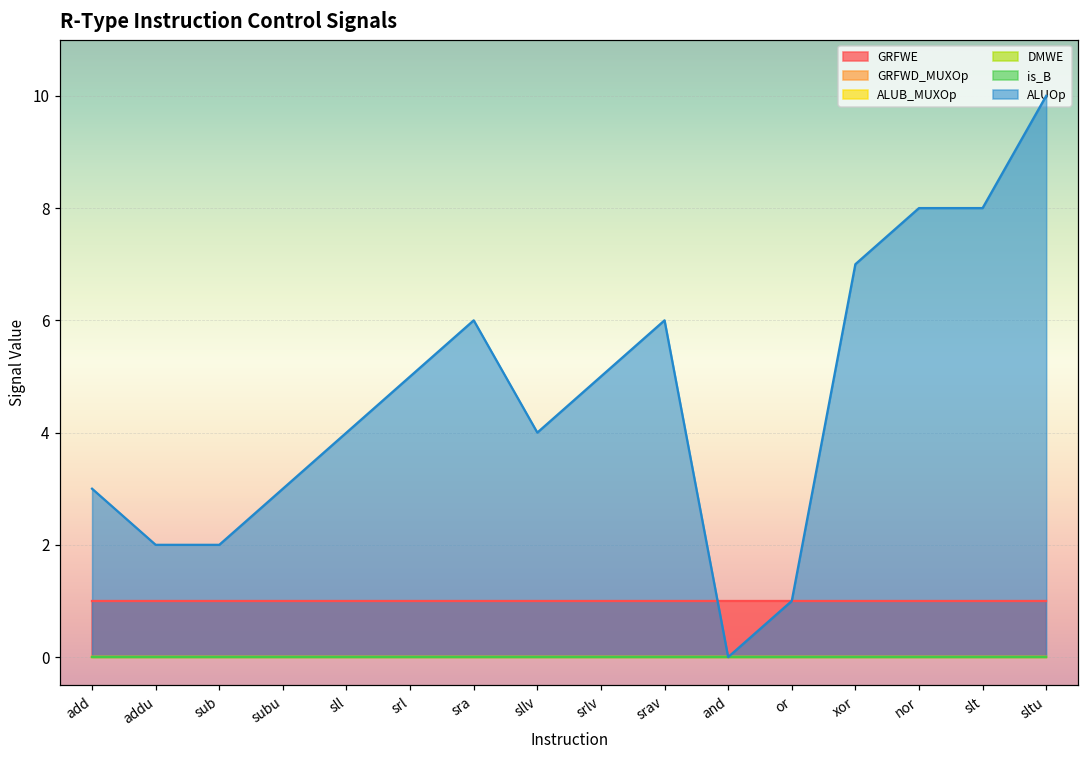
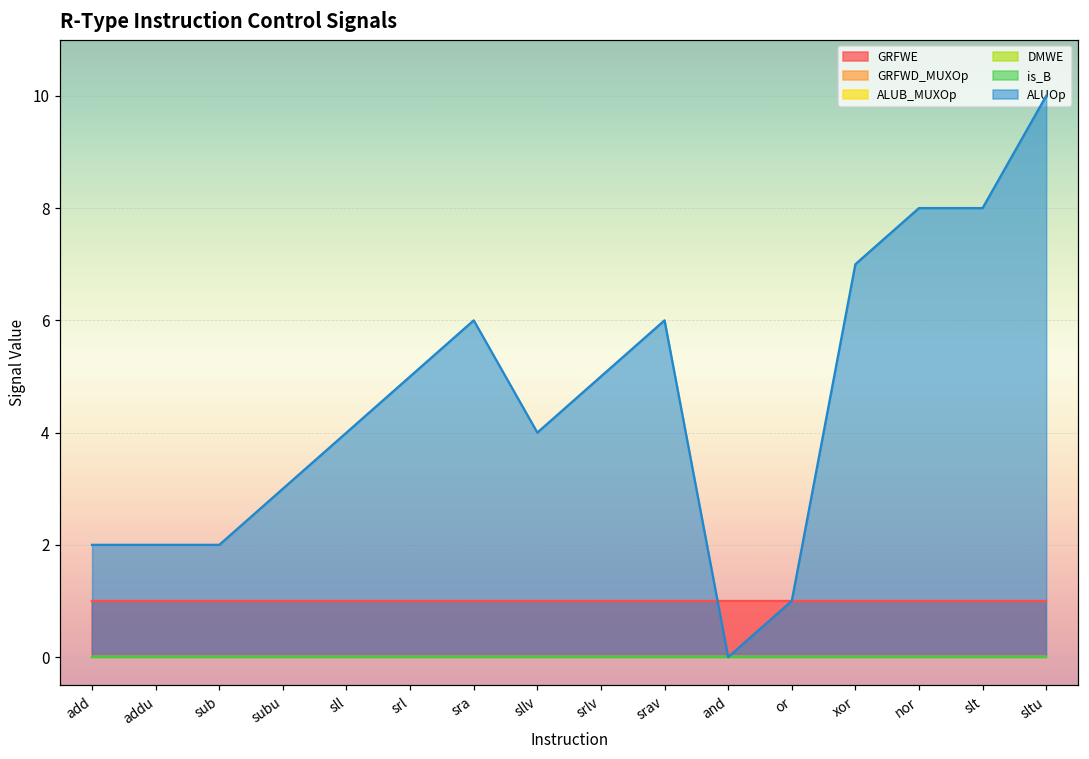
  {
    "GRFWE": {
      "add": 1,
      "addu": 1,
      "sub": 1,
      "subu": 1,
      "sll": 1,
      "srl": 1,
      "sra": 1,
      "sllv": 1,
      "srlv": 1,
      "srav": 1,
      "and": 1,
      "xor": 1,
      "nor": 1,
      "slt": 1,
      "sltu": 1
    },
    "is_B": {
      "add": 0,
      "addu": 0,
      "sub": 0,
      "subu": 0,
      "sll": 0,
      "srl": 0,
      "sra": 0,
      "sllv": 0,
      "srlv": 0,
      "srav": 0,
      "or": 0,
      "xor": 0,
      "nor": 0,
      "slt": 0,
      "sltu": 0
    },
    "ALUOp": {
-     "add": 3,
+     "add": 2,
      "addu": 2,
      "sub": 2,
      "subu": 3,
      "sll": 4,
      "srl": 5,
      "sra": 6,
      "sllv": 4,
      "srlv": 5,
      "srav": 6,
      "xor": 7,
      "nor": 8,
      "slt": 8
    }
  }
